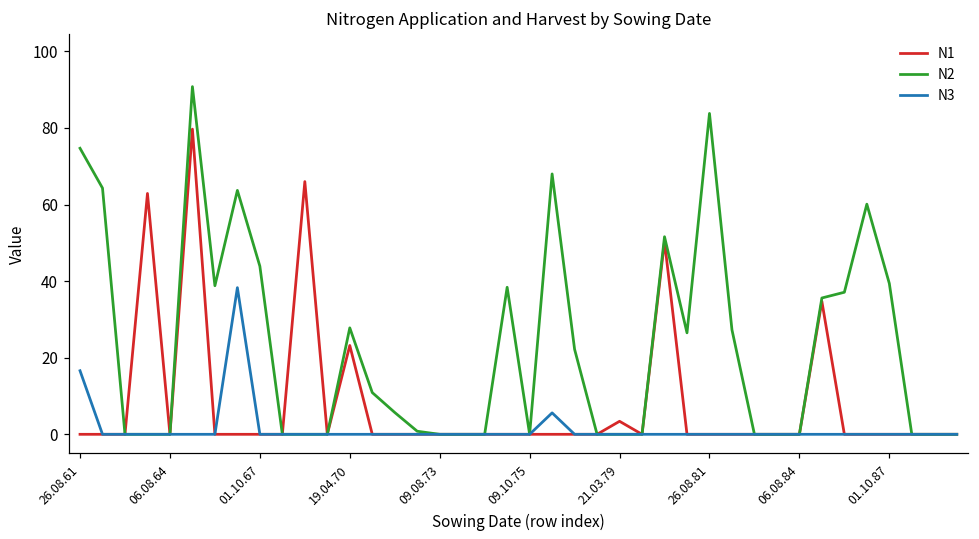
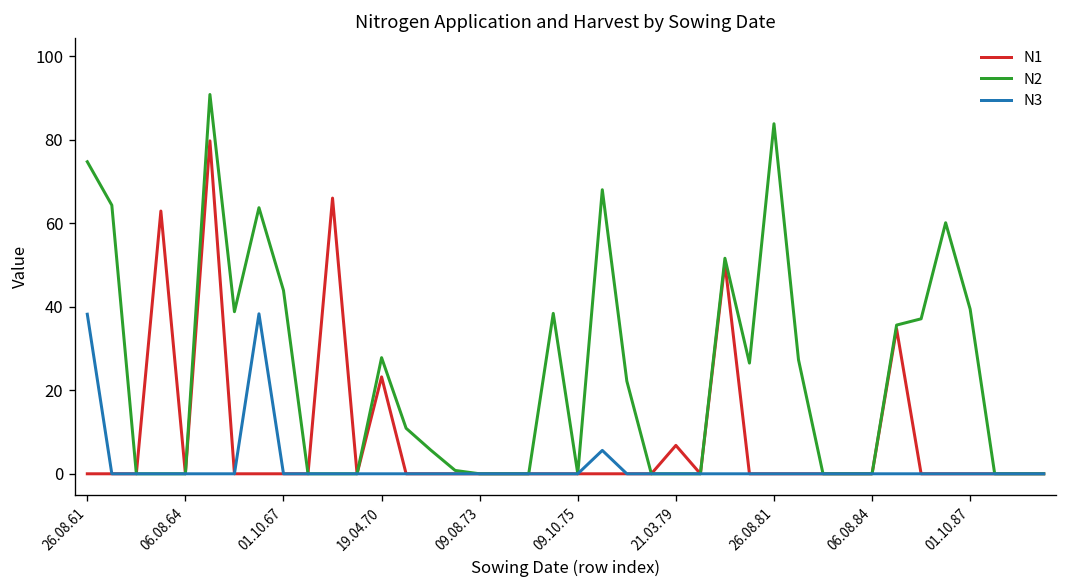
  {
    "N1": {
      "26.08.61": 0,
      "19.04.70": 23,
-     "21.03.79": 3
+     "21.03.79": 7
    },
    "N2": {
      "26.08.61": 75,
      "01.10.67": 44,
      "19.04.70": 28,
      "26.08.81": 84,
      "01.10.87": 39
    },
    "N3": {
-     "26.08.61": 17,
+     "26.08.61": 38,
      "19.04.70": 0
    }
  }
